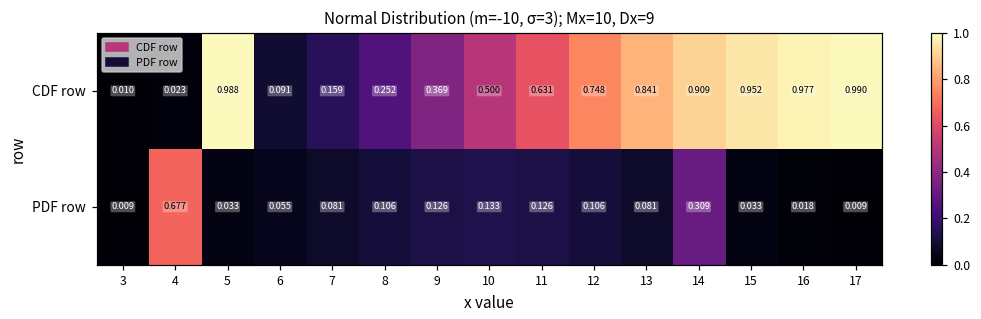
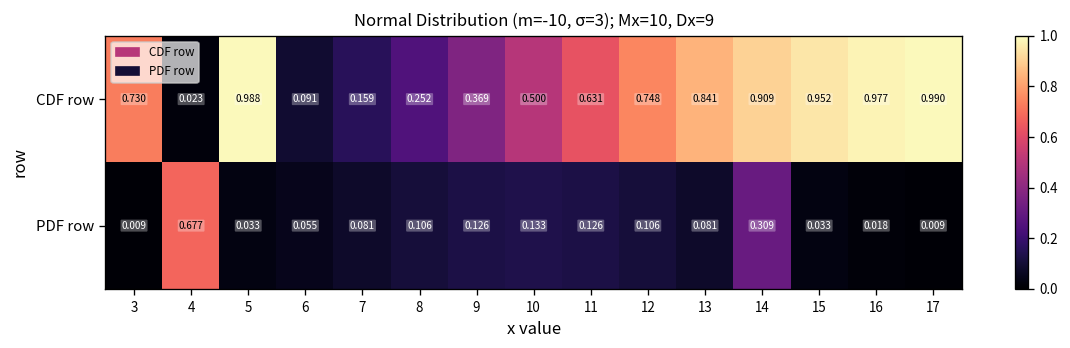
  {
    "CDF row": {
-     "3": 0.010
+     "3": 0.730
    }
  }
